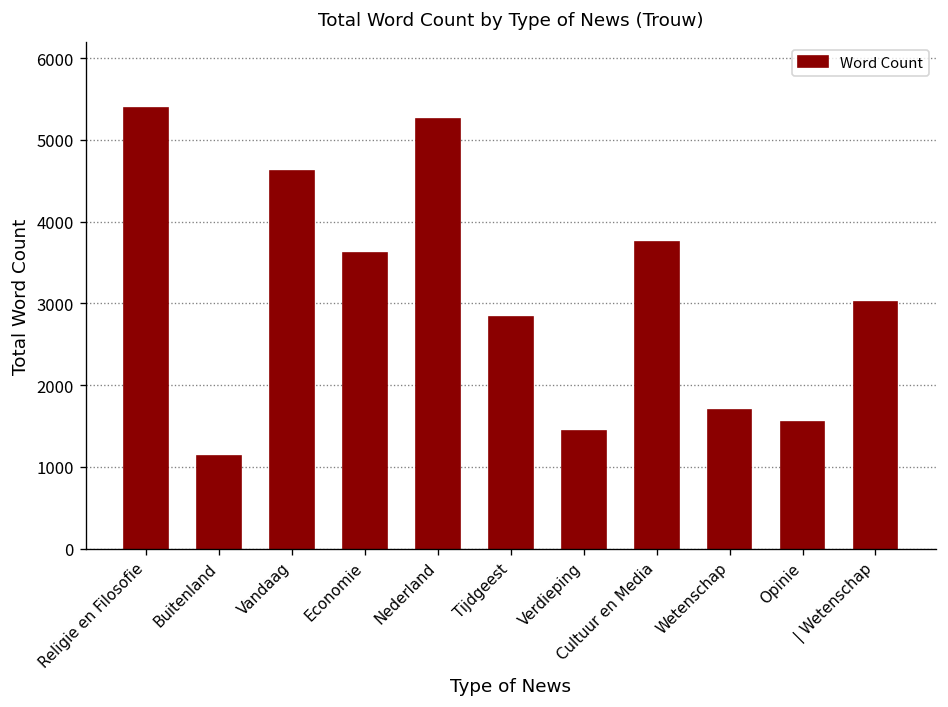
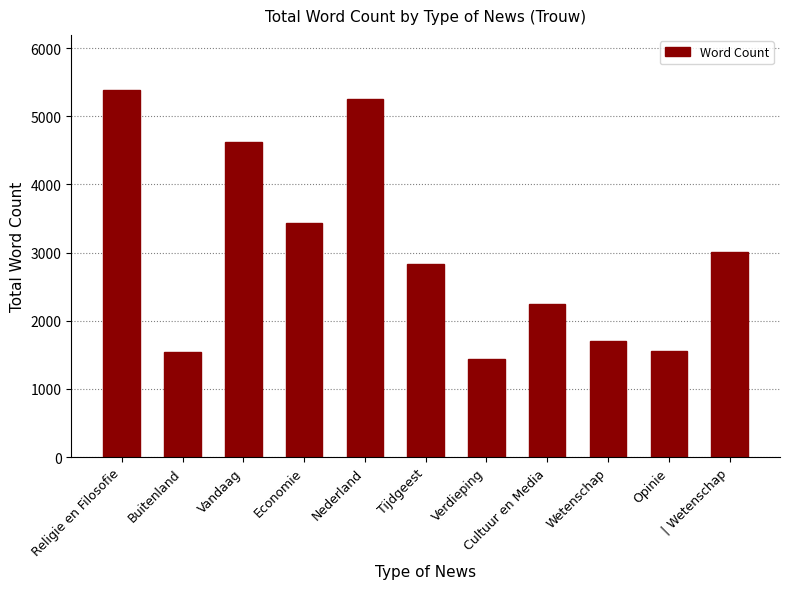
  {
    "Religie en Filosofie": 5400,
-   "Buitenland": 1100,
+   "Buitenland": 1500,
    "Vandaag": 4600,
-   "Economie": 3600,
+   "Economie": 3400,
    "Nederland": 5300,
    "Tijdgeest": 2800,
    "Verdieping": 1400,
-   "Cultuur en Media": 3800,
+   "Cultuur en Media": 2200,
    "Wetenschap": 1700,
    "Opinie": 1600,
    "| Wetenschap": 3000
  }
